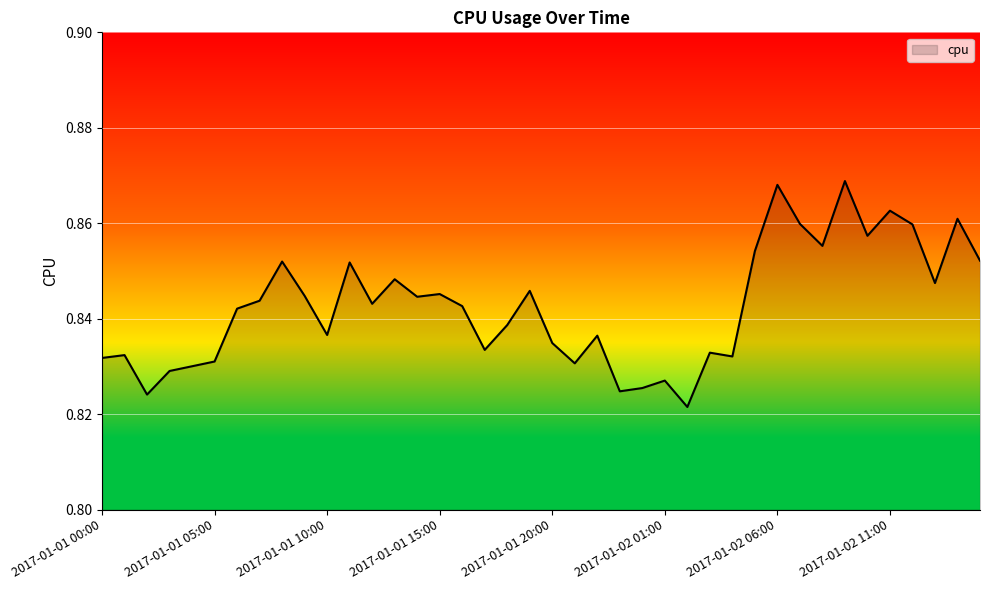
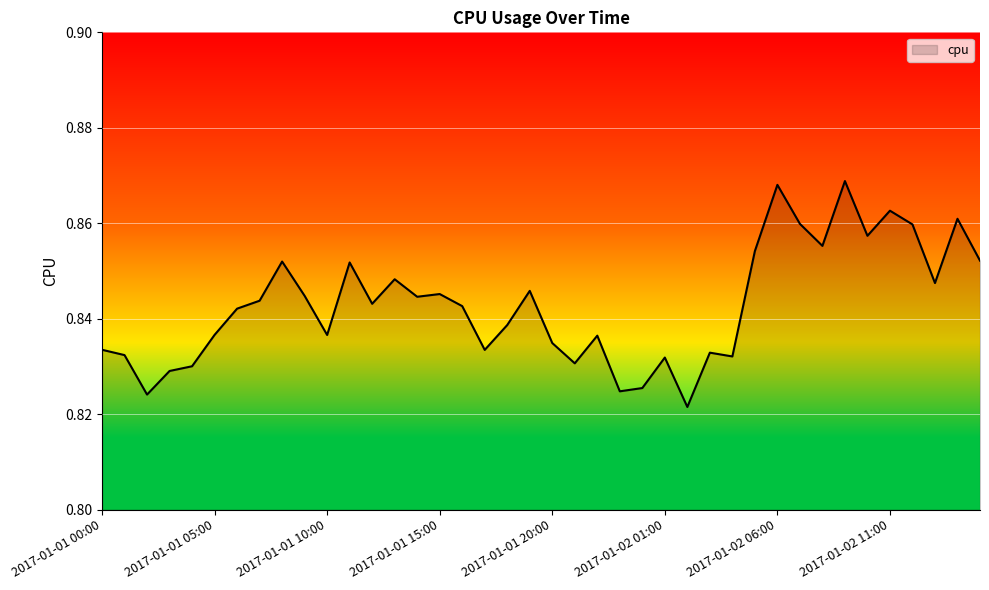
  {
-   "2017-01-01 00:00": 0.832,
-   "2017-01-01 05:00": 0.831,
+   "2017-01-01 00:00": 0.833,
+   "2017-01-01 05:00": 0.837,
    "2017-01-01 10:00": 0.837,
    "2017-01-01 15:00": 0.845,
    "2017-01-01 20:00": 0.835,
-   "2017-01-02 01:00": 0.827,
+   "2017-01-02 01:00": 0.832,
    "2017-01-02 06:00": 0.868,
    "2017-01-02 11:00": 0.863
  }
